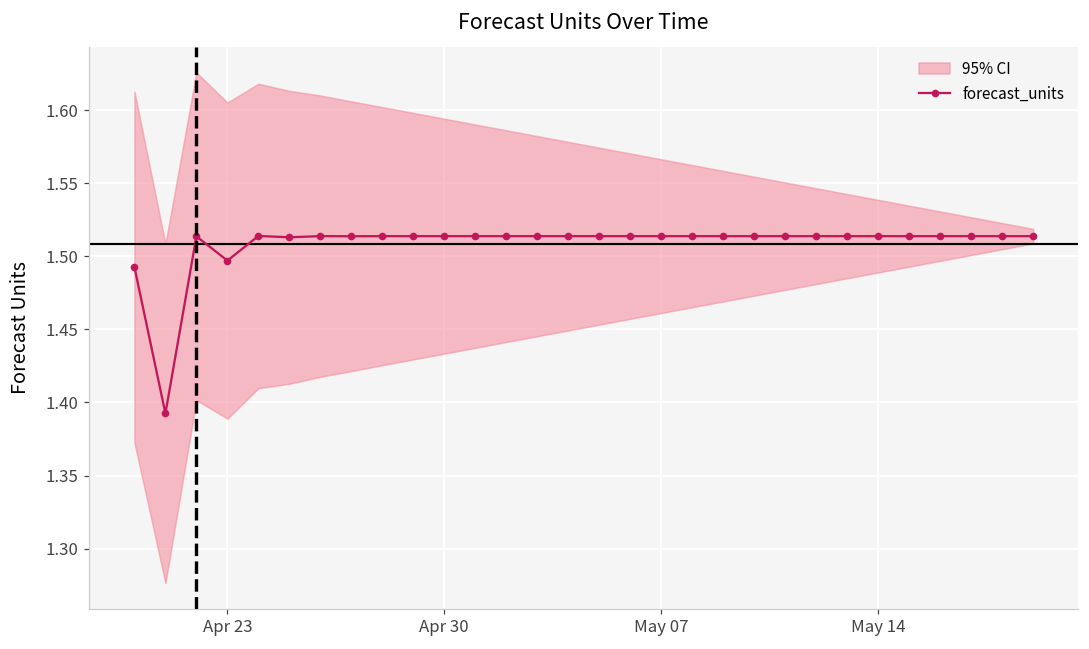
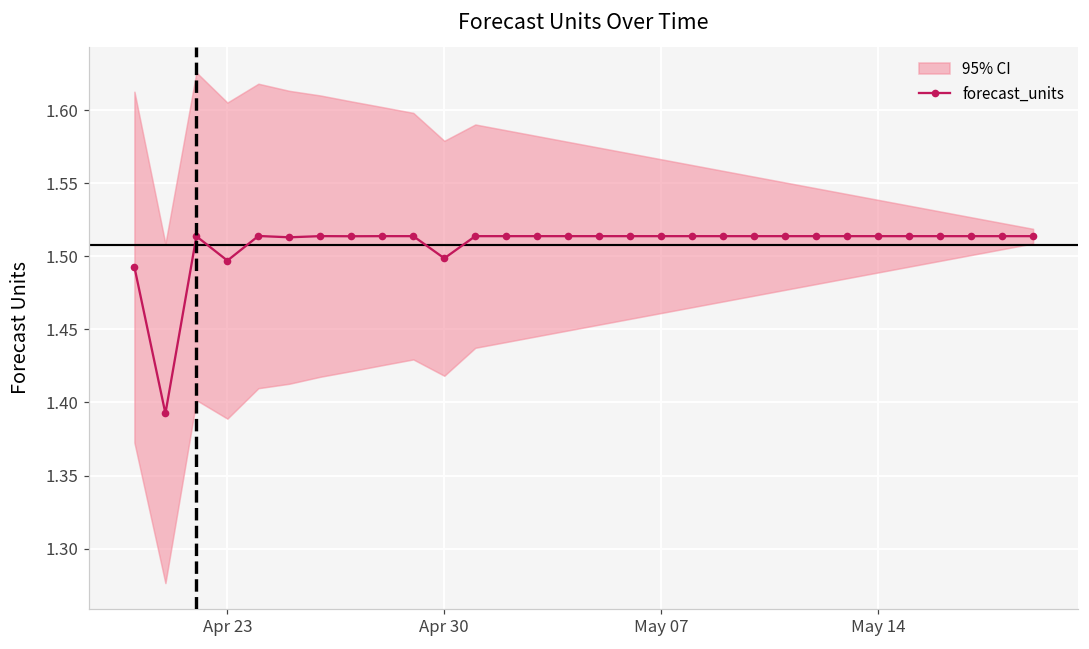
  {
    "forecast_units": {
      "Apr 23": 1.497,
-     "Apr 30": 1.514,
+     "Apr 30": 1.499,
      "May 07": 1.514,
      "May 14": 1.514
    }
  }
